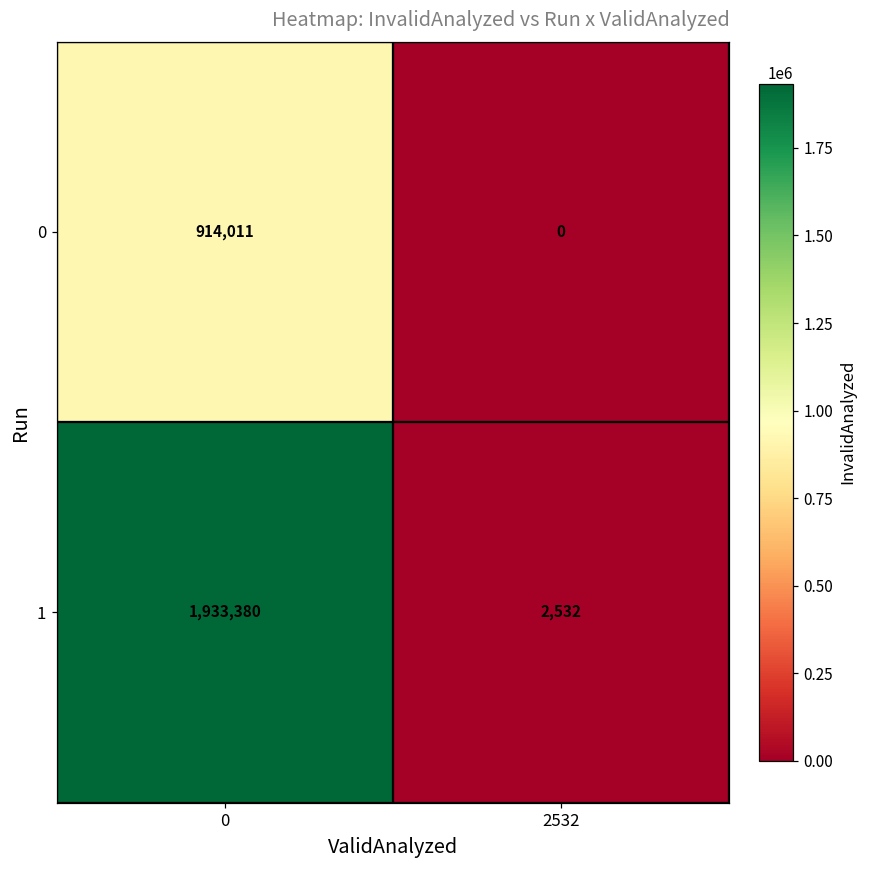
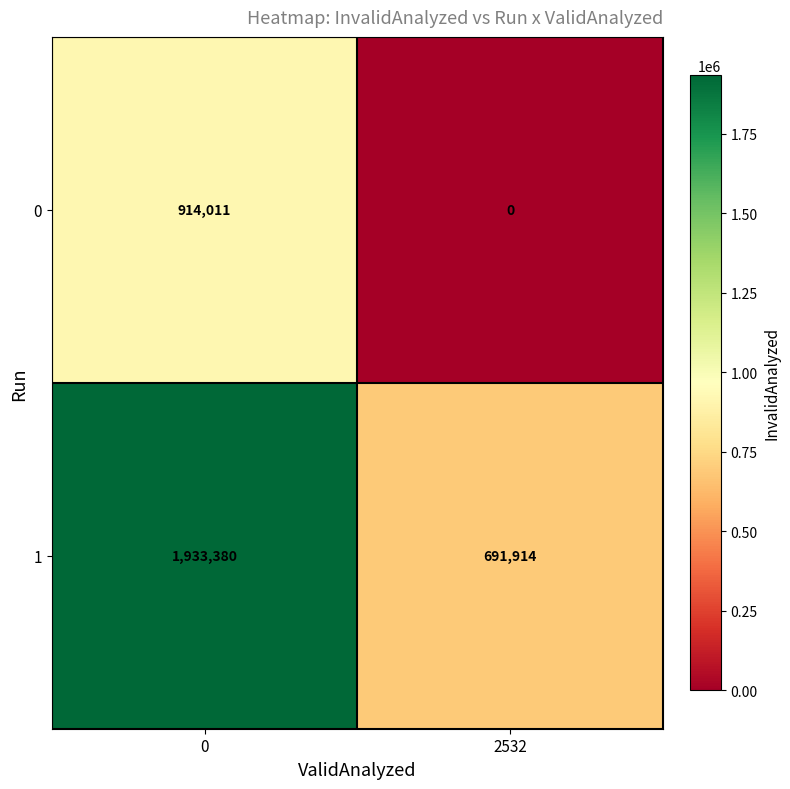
  {
    "0": {
      "0": "914,011",
      "2532": "0"
    },
    "1": {
      "0": "1,933,380",
-     "2532": "2,532"
+     "2532": "691,914"
    }
  }
